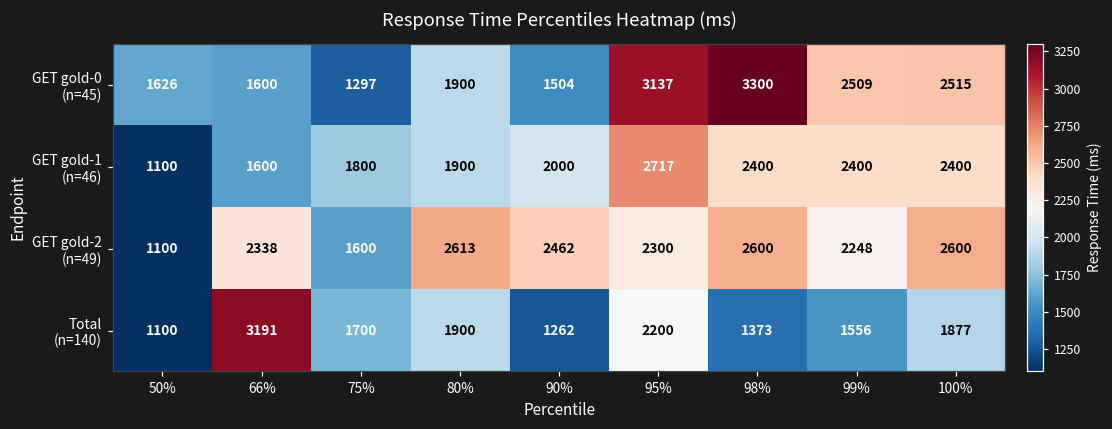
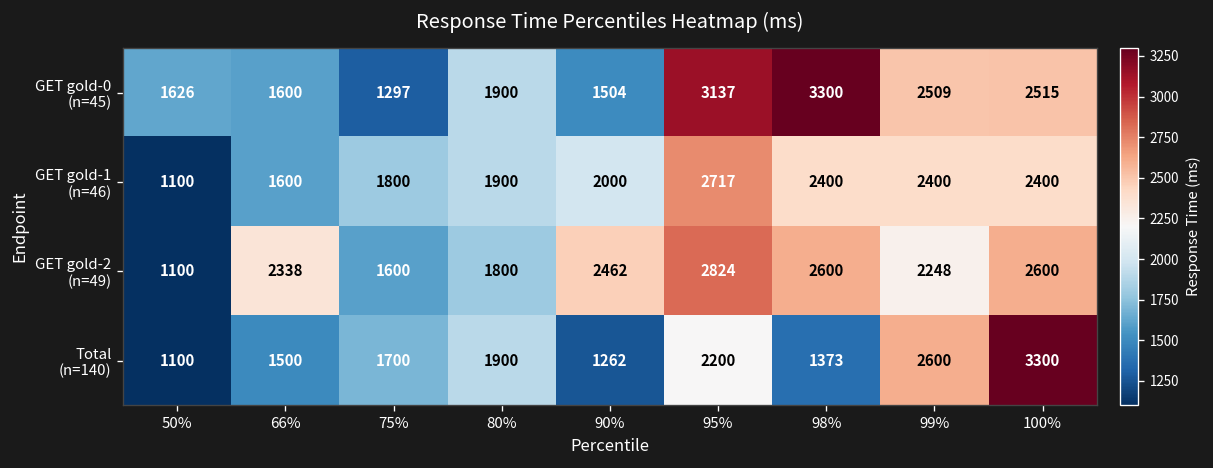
  {
    "GET gold-0 (n=45)": {
      "50%": 1626,
      "66%": 1600,
      "75%": 1297,
      "80%": 1900,
      "90%": 1504,
      "95%": 3137,
      "98%": 3300,
      "99%": 2509,
      "100%": 2515
    },
    "GET gold-1 (n=46)": {
      "50%": 1100,
      "66%": 1600,
      "75%": 1800,
      "80%": 1900,
      "90%": 2000,
      "95%": 2717,
      "98%": 2400,
      "99%": 2400,
      "100%": 2400
    },
    "GET gold-2 (n=49)": {
      "50%": 1100,
      "66%": 2338,
      "75%": 1600,
-     "80%": 2613,
+     "80%": 1800,
      "90%": 2462,
-     "95%": 2300,
+     "95%": 2824,
      "98%": 2600,
      "99%": 2248,
      "100%": 2600
    },
    "Total (n=140)": {
      "50%": 1100,
-     "66%": 3191,
+     "66%": 1500,
      "75%": 1700,
      "80%": 1900,
      "90%": 1262,
      "95%": 2200,
      "98%": 1373,
-     "99%": 1556,
-     "100%": 1877
+     "99%": 2600,
+     "100%": 3300
    }
  }
